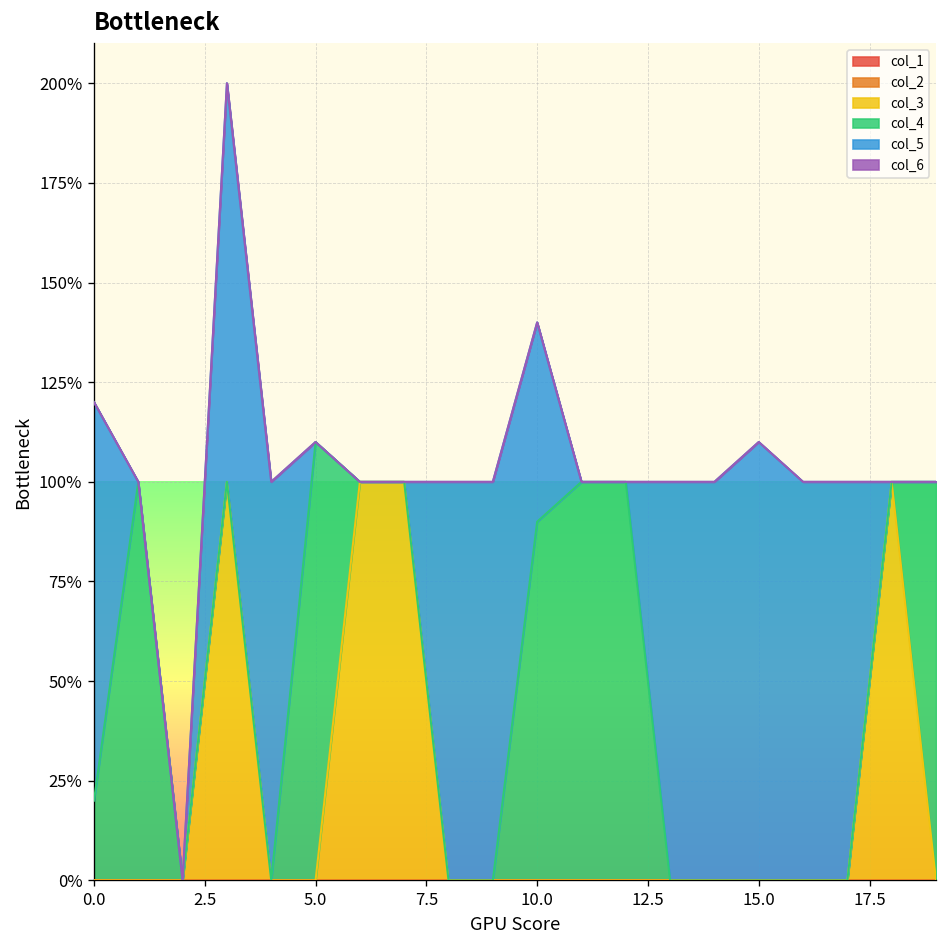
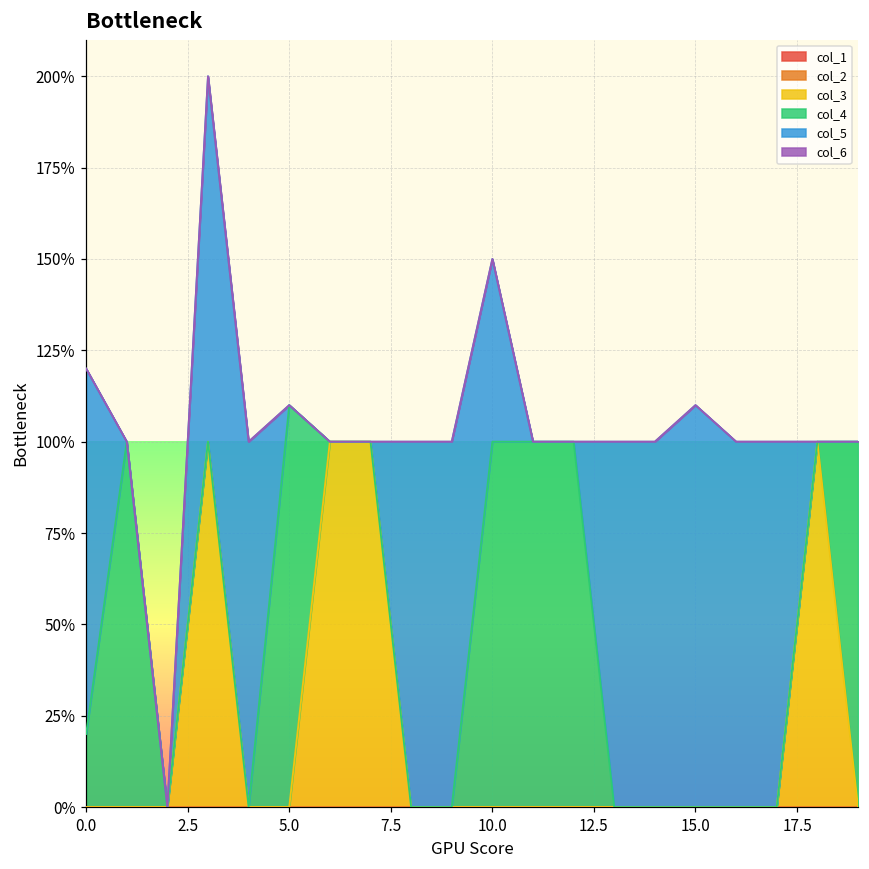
  {
    "col_4": {
      "0.0": "20%",
-     "10.0": "90%"
+     "10.0": "100%"
    }
  }
